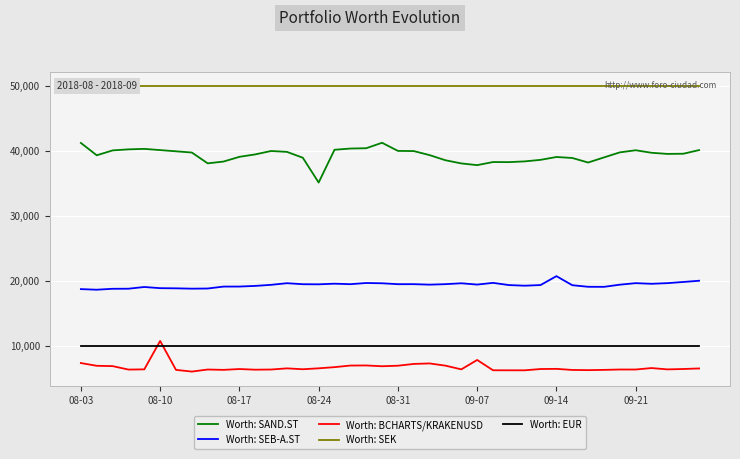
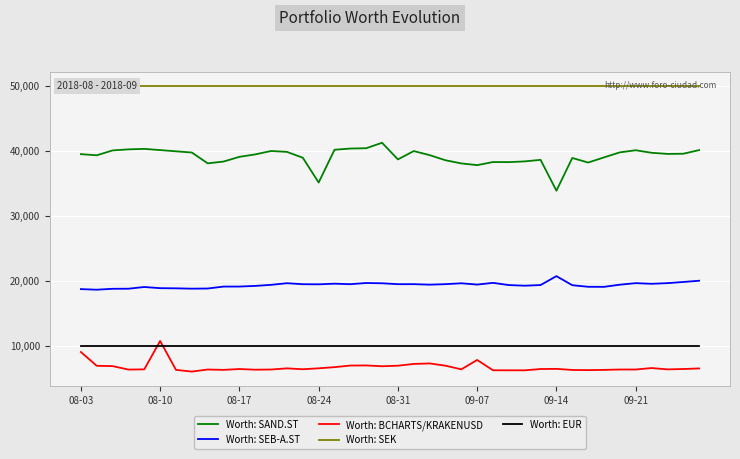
  {
    "Worth: SAND.ST": {
-     "08-03": "41,000",
+     "08-03": "40,000",
      "08-10": "40,000",
      "08-17": "39,000",
      "08-24": "35,000",
-     "08-31": "40,000",
+     "08-31": "39,000",
      "09-07": "38,000",
-     "09-14": "39,000",
+     "09-14": "34,000",
      "09-21": "40,000"
    },
    "Worth: SEB-A.ST": {
      "08-03": "19,000",
      "08-10": "19,000",
      "08-17": "19,000",
      "08-24": "20,000",
      "08-31": "20,000",
      "09-07": "19,000",
      "09-14": "21,000",
      "09-21": "20,000"
    },
    "Worth: BCHARTS/KRAKENUSD": {
-     "08-03": "7,000",
+     "08-03": "9,000",
      "08-10": "11,000",
      "08-17": "6,000",
      "08-24": "7,000",
      "08-31": "7,000",
      "09-07": "8,000",
      "09-14": "7,000",
      "09-21": "6,000"
    },
    "Worth: SEK": {
      "08-10": "50,000",
      "08-17": "50,000",
      "08-24": "50,000",
      "08-31": "50,000",
      "09-07": "50,000",
      "09-14": "50,000",
      "09-21": "50,000"
    },
    "Worth: EUR": {
      "08-03": "10,000",
      "08-10": "10,000",
      "08-17": "10,000",
      "08-24": "10,000",
      "08-31": "10,000",
      "09-07": "10,000",
      "09-14": "10,000",
      "09-21": "10,000"
    }
  }
